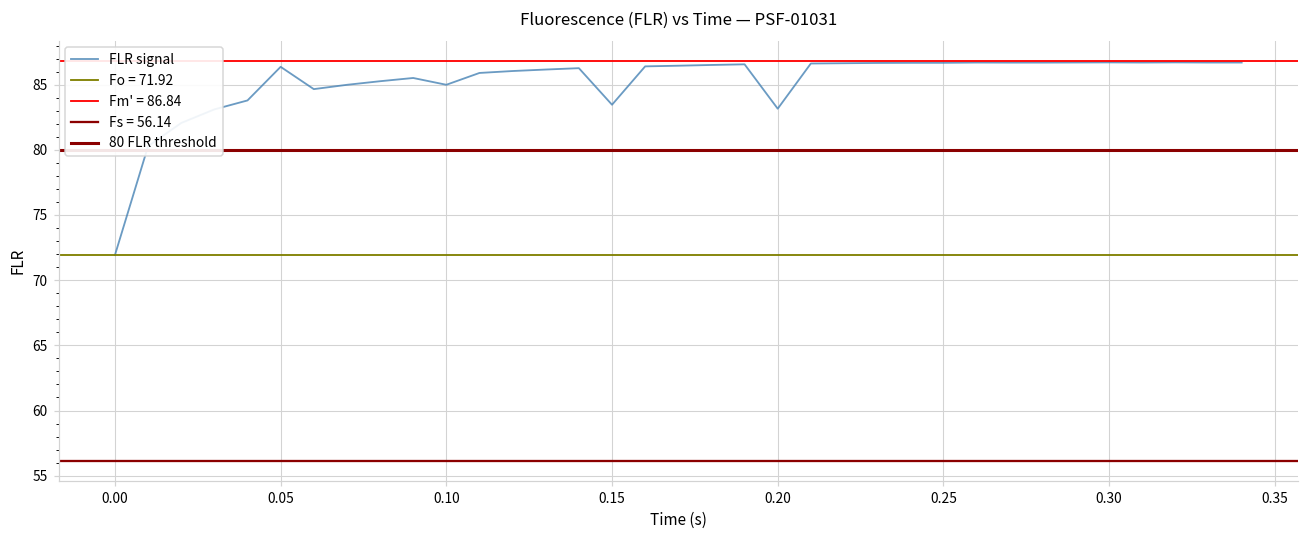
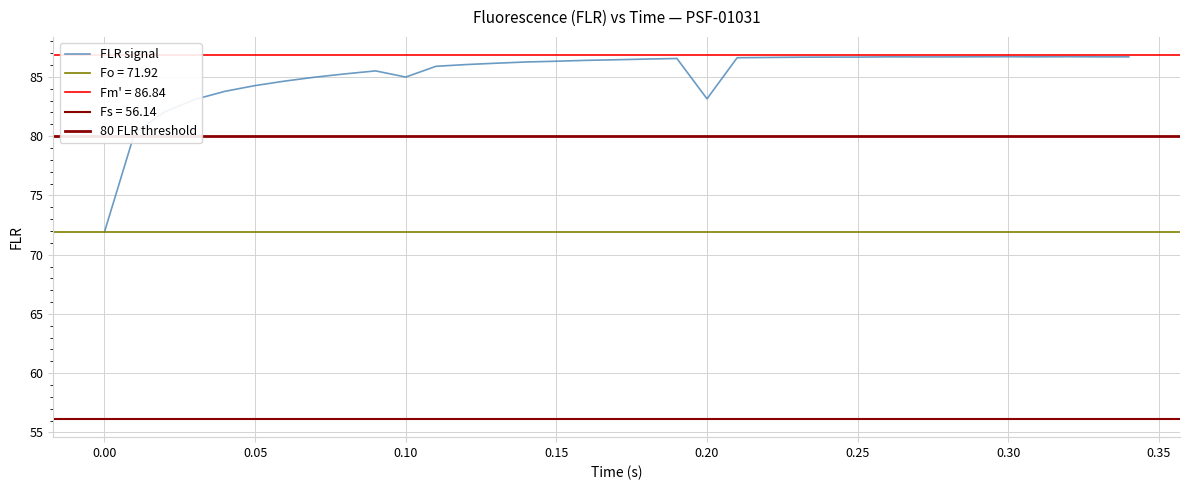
  {
    "0.00": 71.9,
-   "0.05": 86.4,
+   "0.05": 84.3,
    "0.10": 85.0,
-   "0.15": 83.5,
+   "0.15": 86.3,
    "0.20": 83.2,
    "0.25": 86.7,
    "0.30": 86.7
  }
